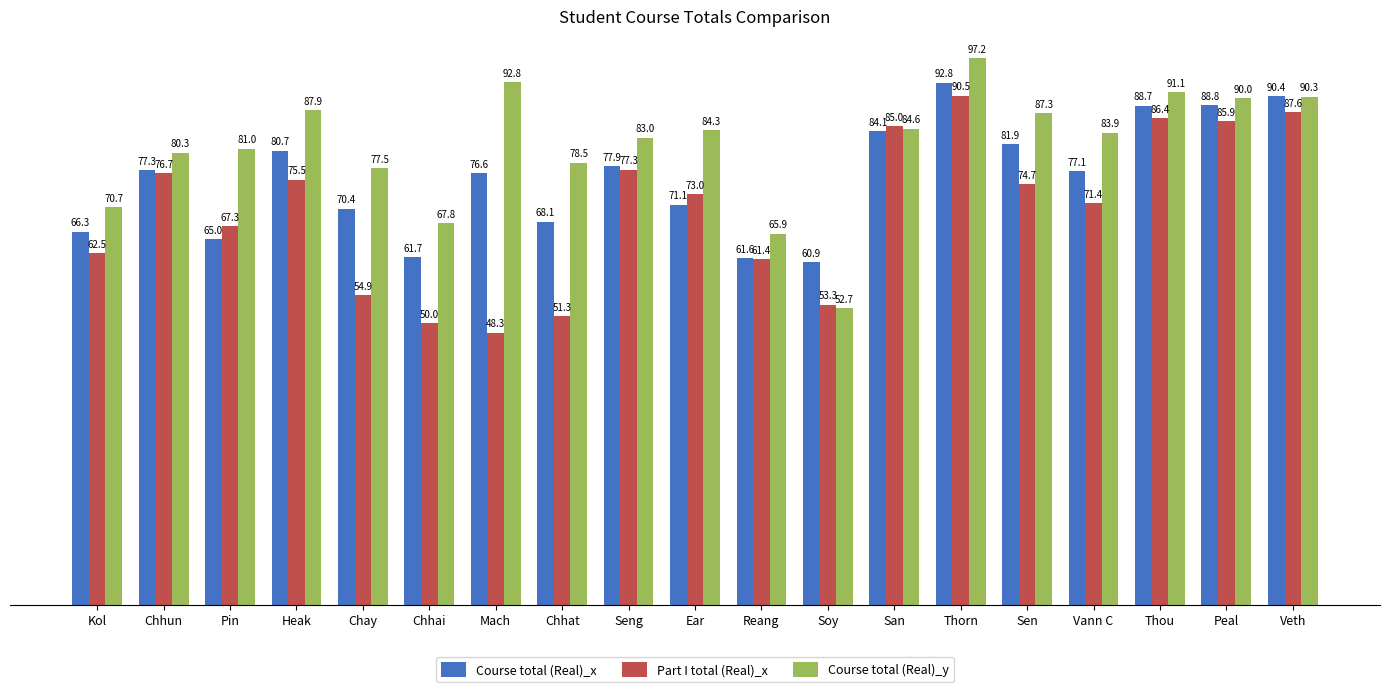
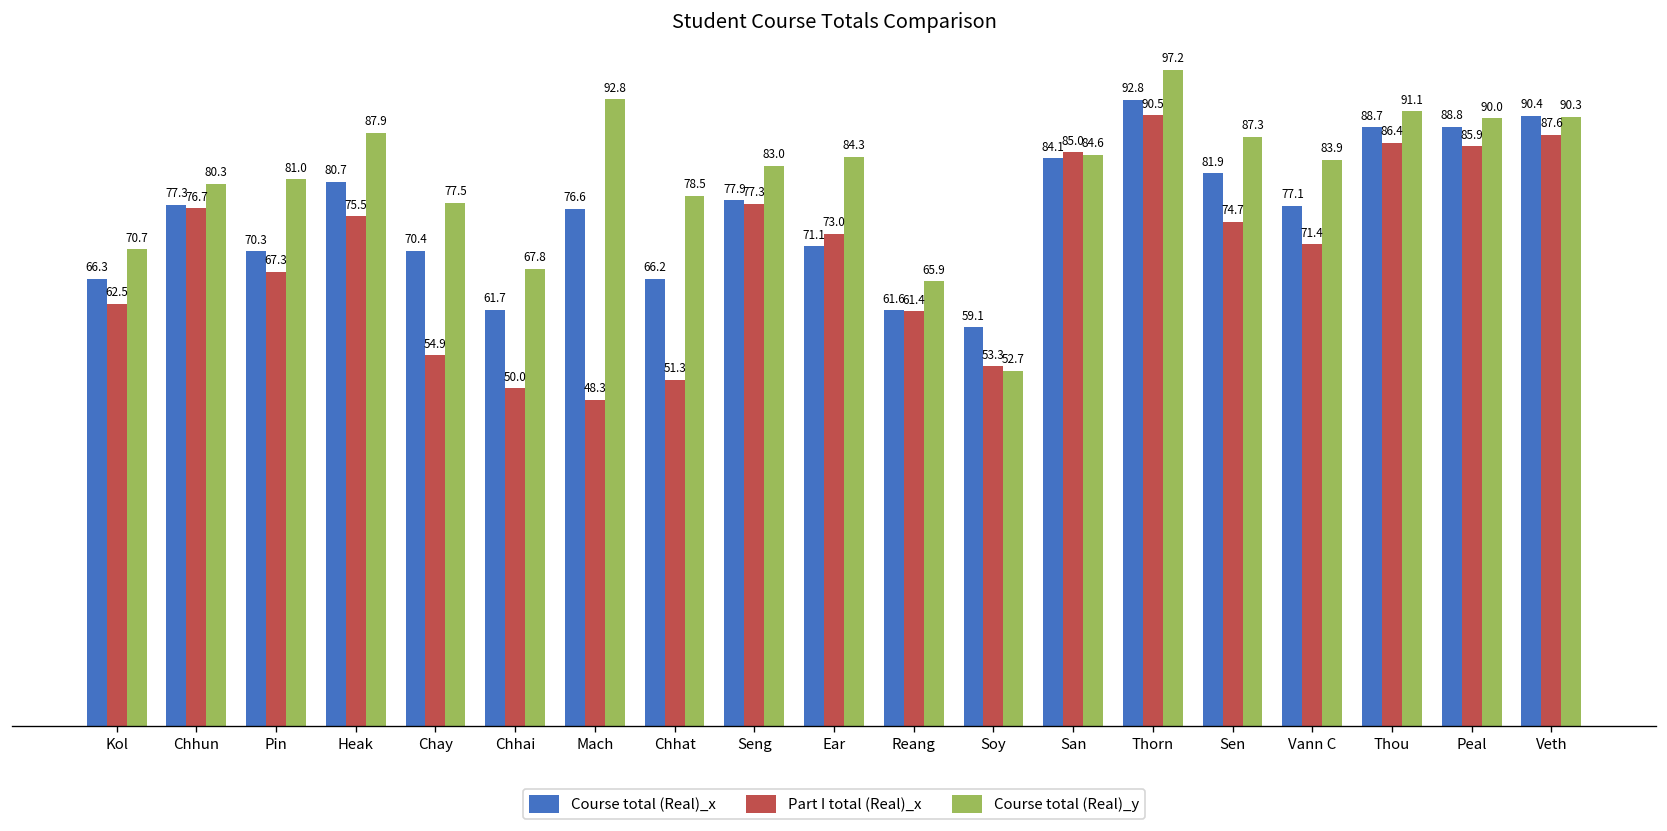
  {
    "Course total (Real)_x": {
      "Kol": 66.3,
      "Chhun": 77.3,
-     "Pin": 65.0,
+     "Pin": 70.3,
      "Heak": 80.7,
      "Chay": 70.4,
      "Chhai": 61.7,
      "Mach": 76.6,
-     "Chhat": 68.1,
+     "Chhat": 66.2,
      "Seng": 77.9,
      "Ear": 71.1,
      "Reang": 61.6,
-     "Soy": 60.9,
+     "Soy": 59.1,
      "San": 84.1,
      "Thorn": 92.8,
      "Sen": 81.9,
      "Vann C": 77.1,
      "Thou": 88.7,
      "Peal": 88.8,
      "Veth": 90.4
    },
    "Part I total (Real)_x": {
      "Kol": 62.5,
      "Chhun": 76.7,
      "Pin": 67.3,
      "Heak": 75.5,
      "Chay": 54.9,
      "Chhai": 50.0,
      "Mach": 48.3,
      "Chhat": 51.3,
      "Seng": 77.3,
      "Ear": 73.0,
      "Reang": 61.4,
      "Soy": 53.3,
      "San": 85.0,
      "Thorn": 90.5,
      "Sen": 74.7,
      "Vann C": 71.4,
      "Thou": 86.4,
      "Peal": 85.9,
      "Veth": 87.6
    },
    "Course total (Real)_y": {
      "Kol": 70.7,
      "Chhun": 80.3,
      "Pin": 81.0,
      "Heak": 87.9,
      "Chay": 77.5,
      "Chhai": 67.8,
      "Mach": 92.8,
      "Chhat": 78.5,
      "Seng": 83.0,
      "Ear": 84.3,
      "Reang": 65.9,
      "Soy": 52.7,
      "San": 84.6,
      "Thorn": 97.2,
      "Sen": 87.3,
      "Vann C": 83.9,
      "Thou": 91.1,
      "Peal": 90.0,
      "Veth": 90.3
    }
  }
